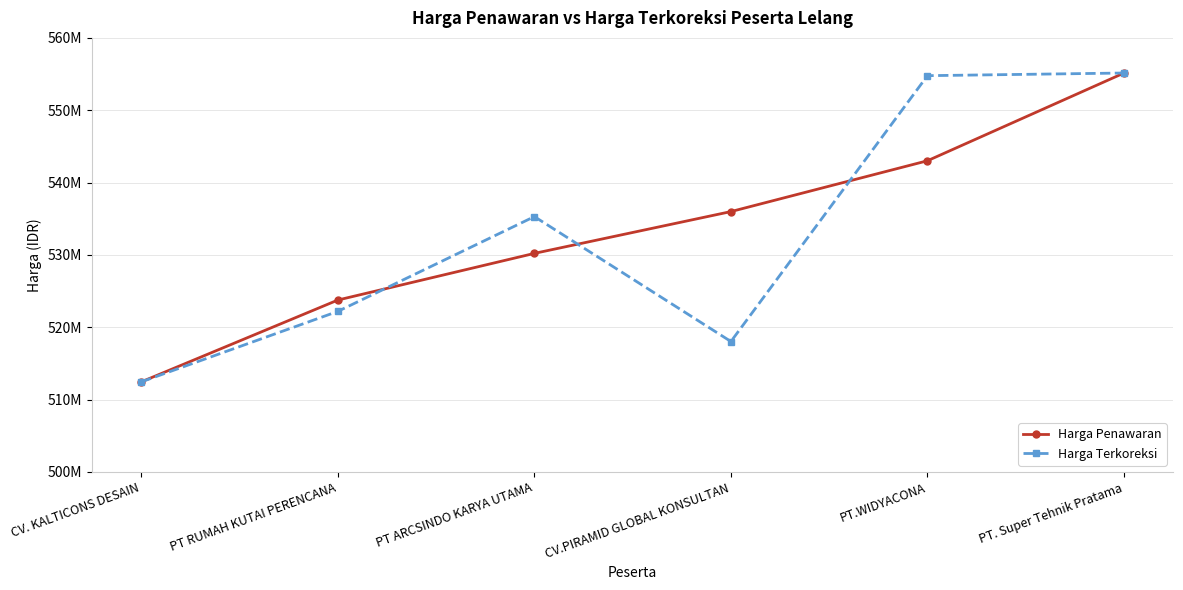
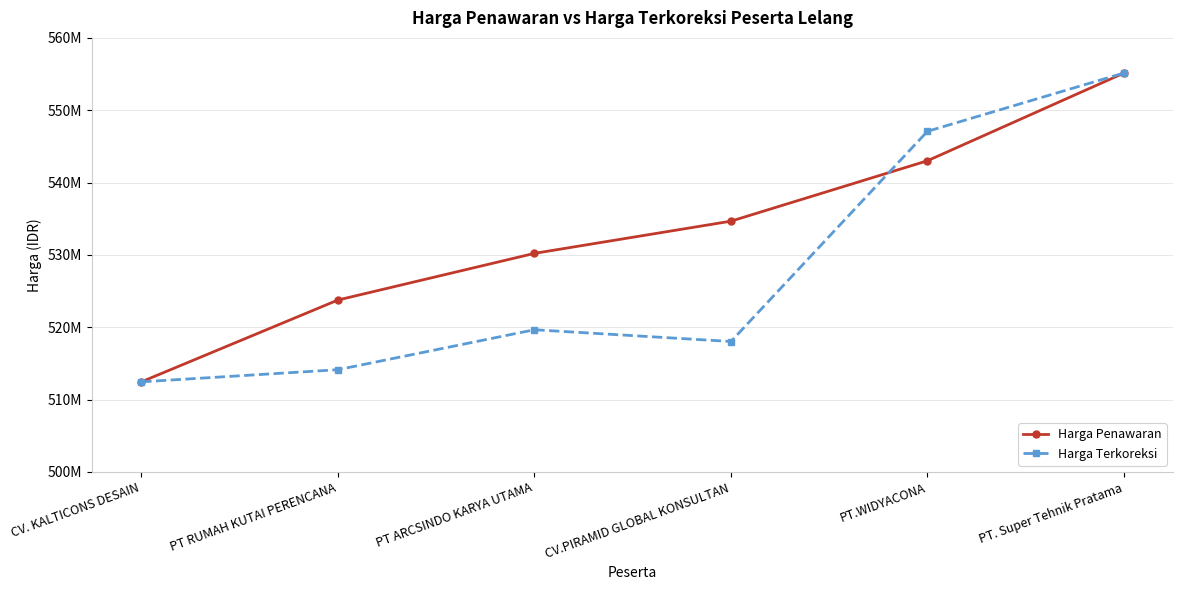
  {
    "Harga Penawaran": {
      "PT RUMAH KUTAI PERENCANA": 524000000,
      "PT ARCSINDO KARYA UTAMA": 530000000,
-     "CV.PIRAMID GLOBAL KONSULTAN": 536000000,
+     "CV.PIRAMID GLOBAL KONSULTAN": 535000000,
      "PT.WIDYACONA": 543000000
    },
    "Harga Terkoreksi": {
-     "PT RUMAH KUTAI PERENCANA": 522000000,
-     "PT ARCSINDO KARYA UTAMA": 535000000,
+     "PT RUMAH KUTAI PERENCANA": 514000000,
+     "PT ARCSINDO KARYA UTAMA": 520000000,
      "CV.PIRAMID GLOBAL KONSULTAN": 518000000,
-     "PT.WIDYACONA": 555000000
+     "PT.WIDYACONA": 547000000
    }
  }
